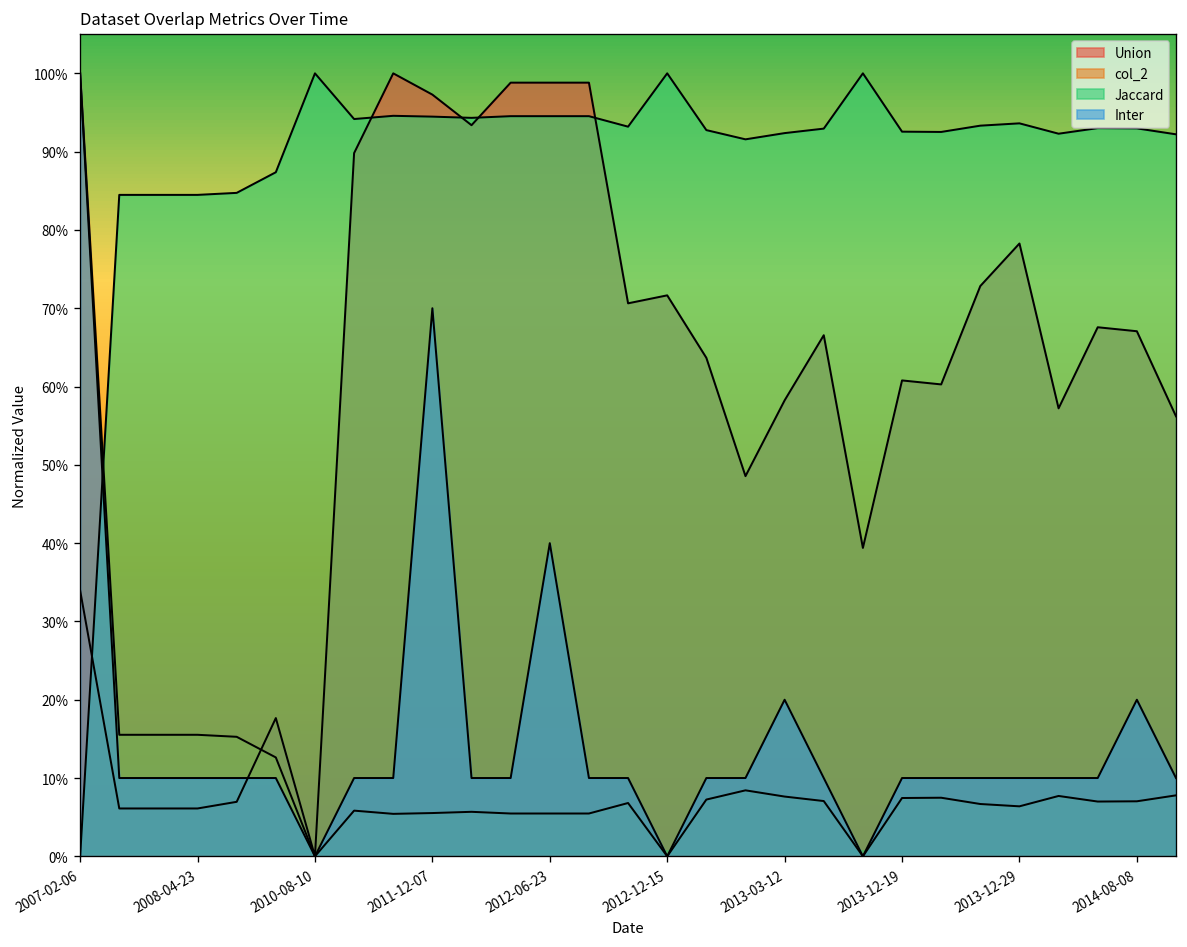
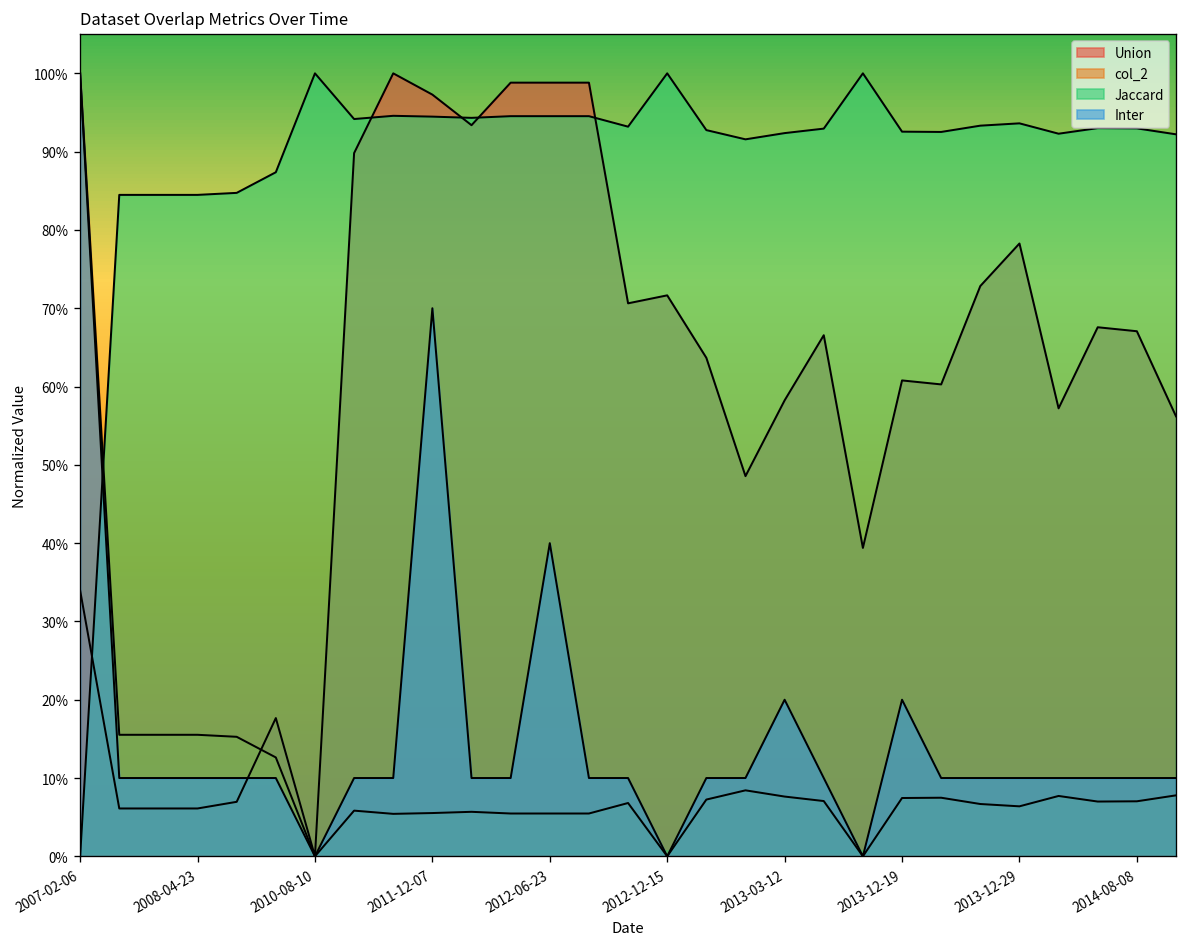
  {
    "Jaccard": {
      "2008-04-23": "84%",
      "2010-08-10": "100%",
      "2011-12-07": "94%",
      "2012-06-23": "95%",
      "2012-12-15": "100%",
      "2013-03-12": "92%",
      "2013-12-19": "93%",
      "2014-08-08": "93%"
    },
    "Inter": {
      "2008-04-23": "10%",
      "2011-12-07": "70%",
      "2012-06-23": "40%",
      "2013-03-12": "20%",
-     "2013-12-19": "10%",
-     "2014-08-08": "20%"
+     "2013-12-19": "20%",
+     "2014-08-08": "10%"
    }
  }
